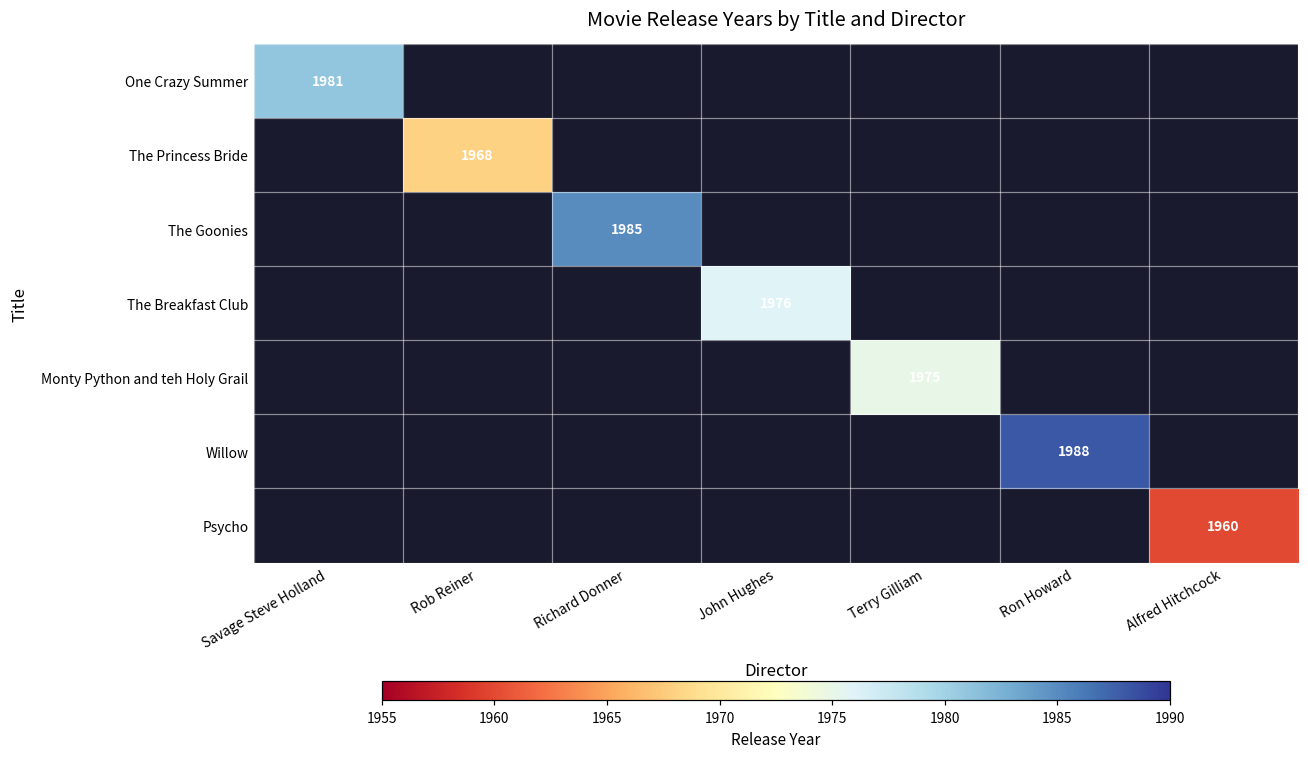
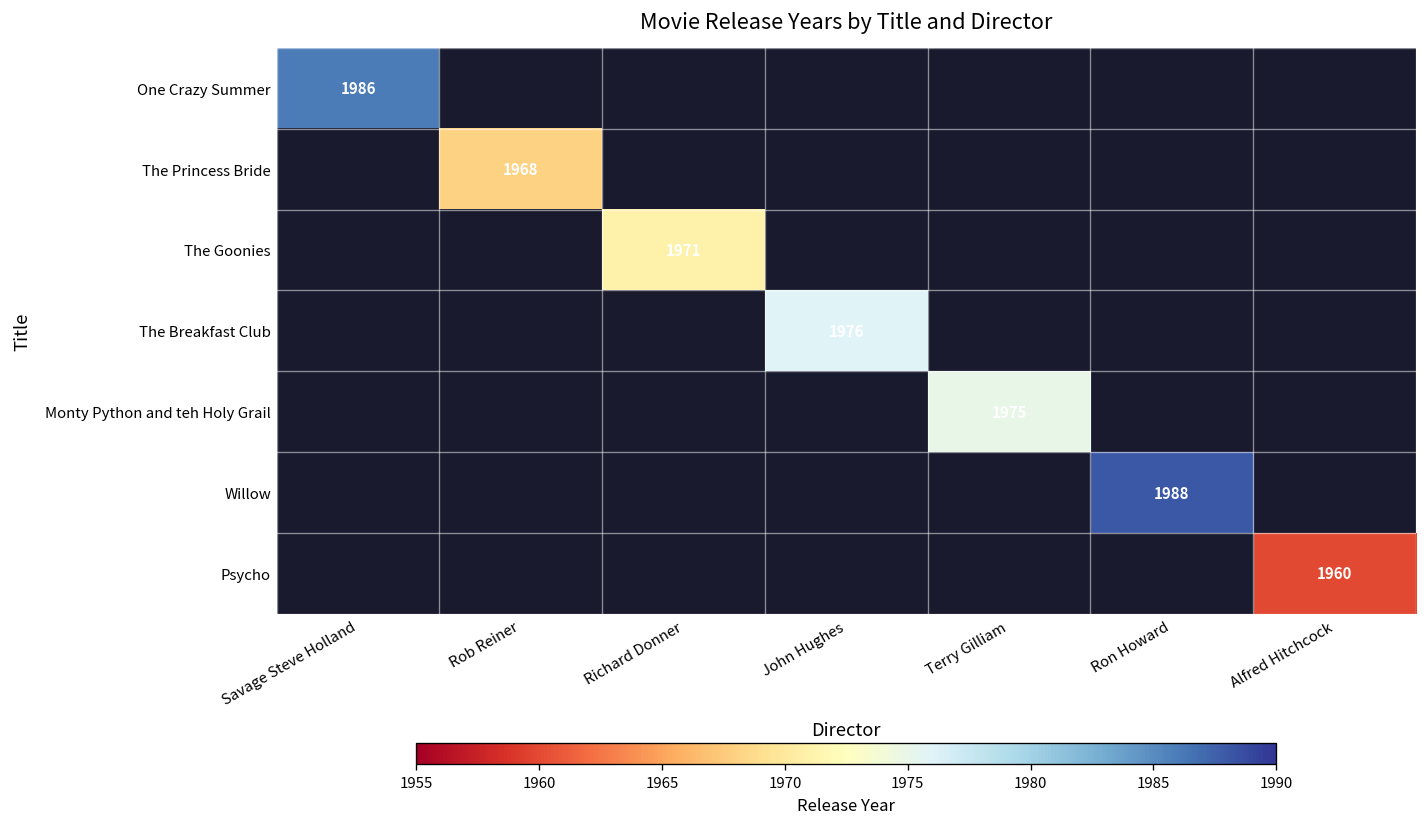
  {
    "One Crazy Summer": {
-     "Savage Steve Holland": 1981
+     "Savage Steve Holland": 1986
    },
    "The Princess Bride": {
      "Rob Reiner": 1968
    },
    "The Goonies": {
-     "Richard Donner": 1985
+     "Richard Donner": 1971
    },
    "Willow": {
      "Ron Howard": 1988
    },
    "Psycho": {
      "Alfred Hitchcock": 1960
    }
  }
